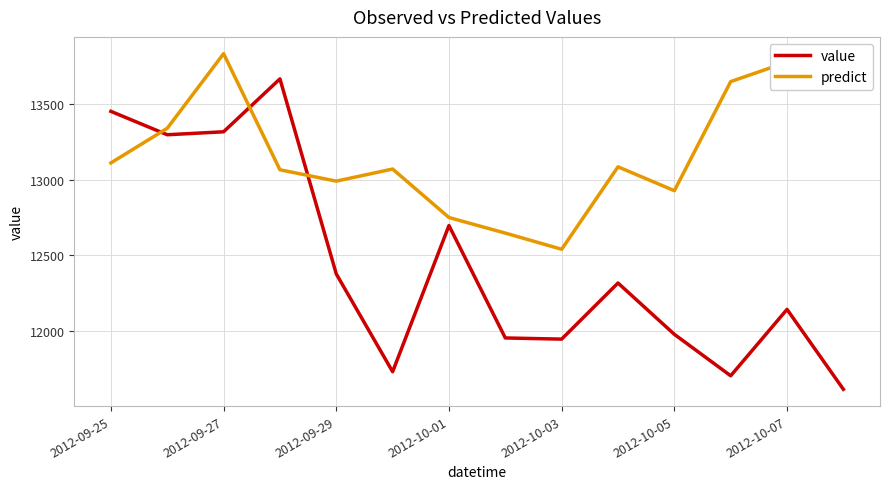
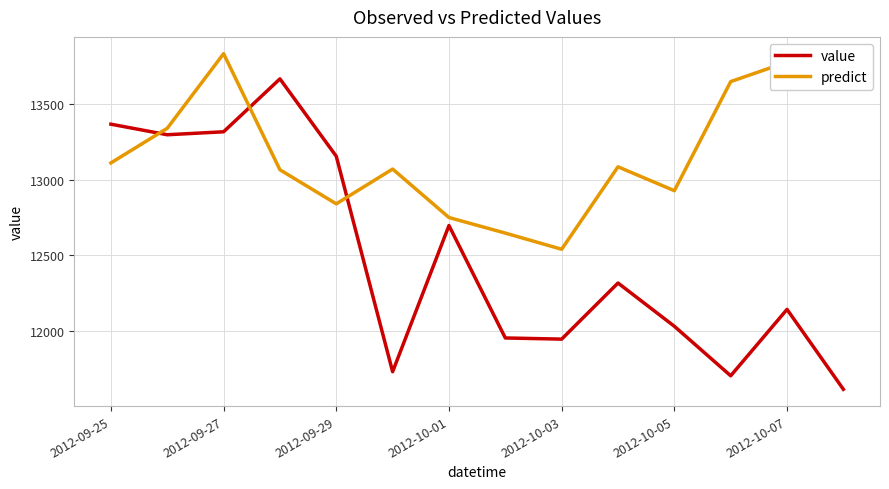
  {
    "value": {
-     "2012-09-25": 13450,
+     "2012-09-25": 13370,
      "2012-09-27": 13320,
-     "2012-09-29": 12380,
+     "2012-09-29": 13150,
      "2012-10-01": 12700,
      "2012-10-03": 11950,
-     "2012-10-05": 11980,
+     "2012-10-05": 12030,
      "2012-10-07": 12140
    },
    "predict": {
      "2012-09-25": 13110,
      "2012-09-27": 13830,
-     "2012-09-29": 12990,
+     "2012-09-29": 12840,
      "2012-10-01": 12750,
      "2012-10-03": 12540,
      "2012-10-05": 12930
    }
  }
